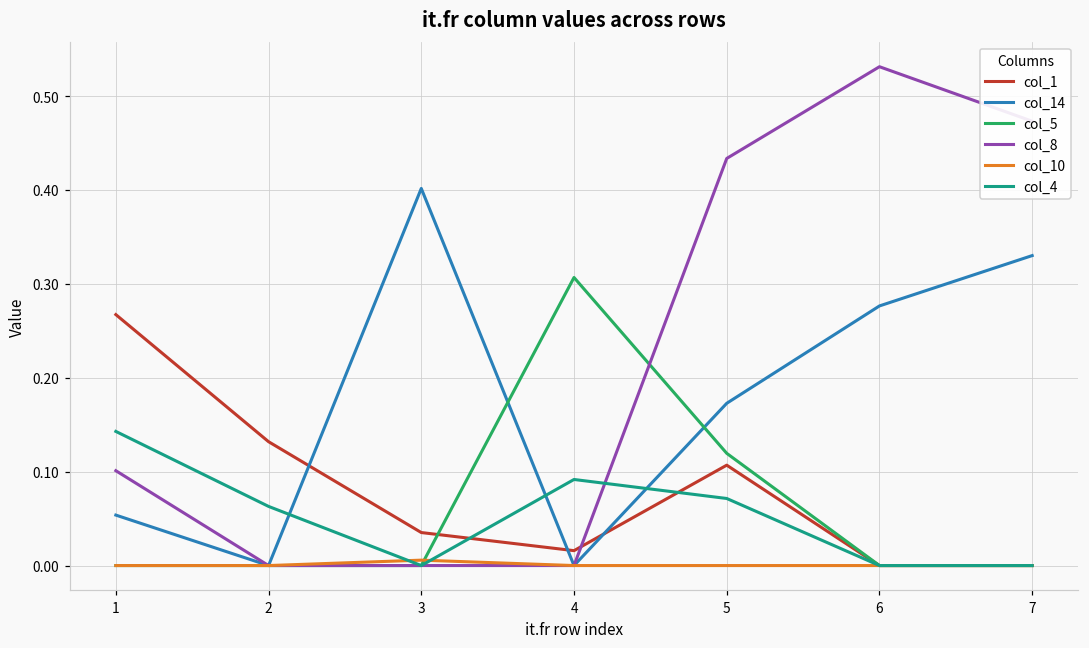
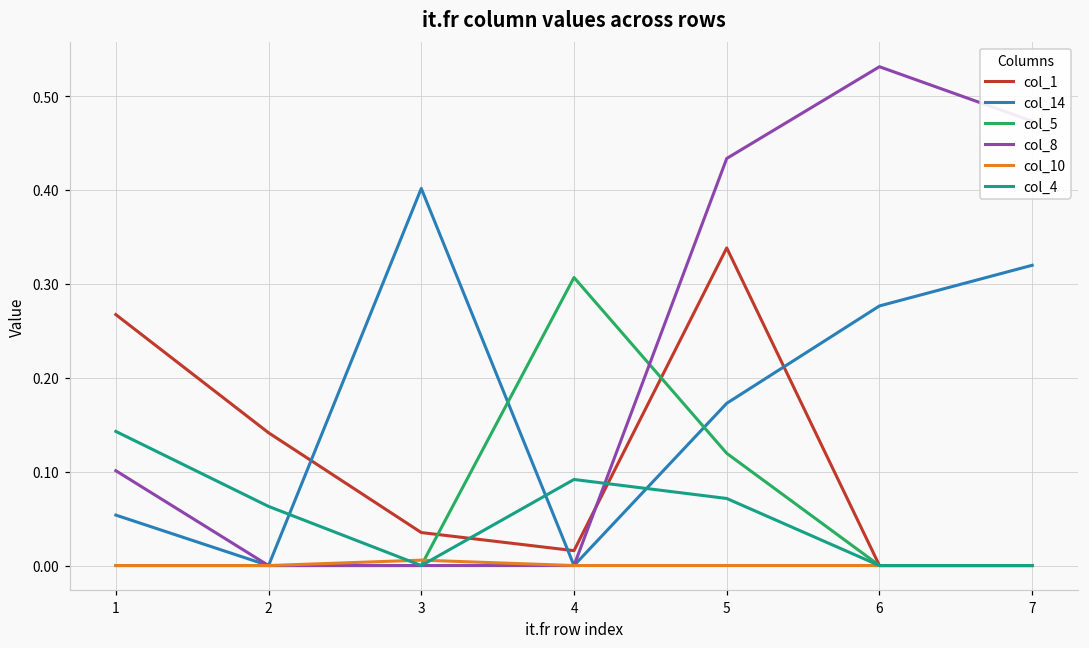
  {
    "col_1": {
      "1": 0.27,
-     "2": 0.13,
+     "2": 0.14,
      "3": 0.04,
      "4": 0.02,
-     "5": 0.11
+     "5": 0.34
    },
    "col_14": {
      "1": 0.05,
      "3": 0.40,
      "5": 0.17,
      "6": 0.28,
-     "7": 0.33
+     "7": 0.32
    },
    "col_8": {
      "1": 0.10,
      "5": 0.43,
      "6": 0.53
    },
    "col_10": {
      "3": 0.01,
      "5": 0.00
    }
  }
